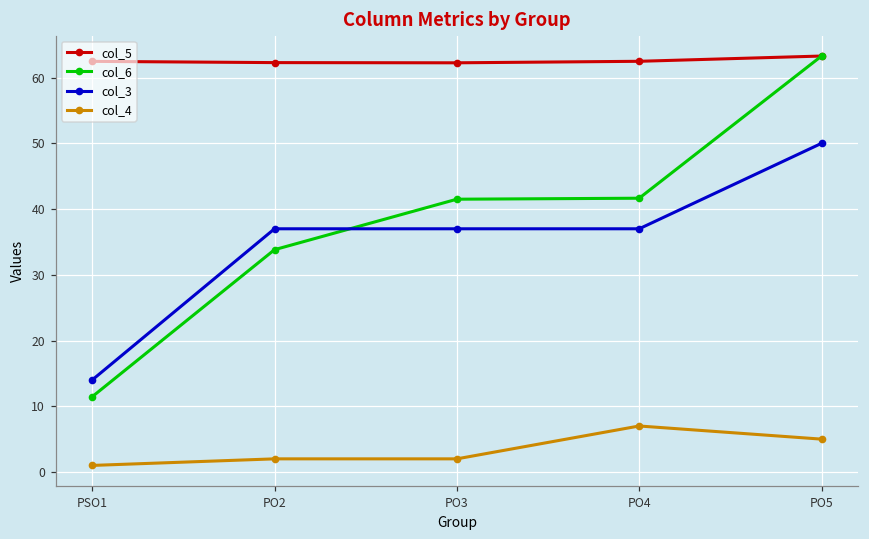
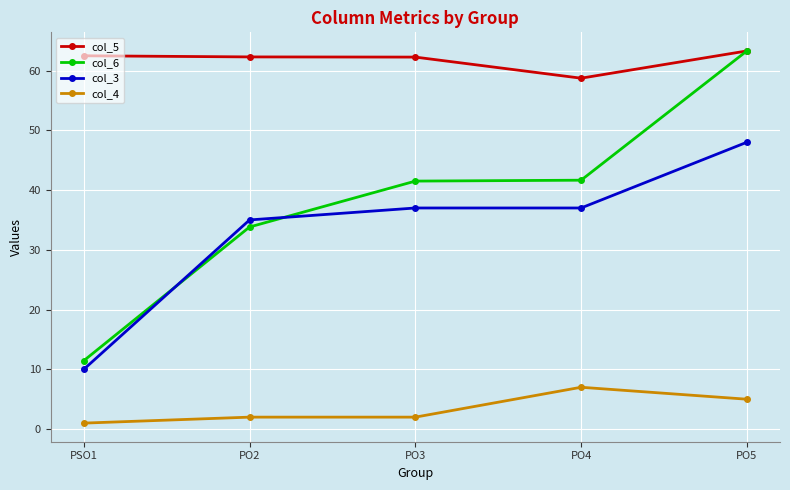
  {
    "col_5": {
      "PO2": 62,
      "PO3": 62,
-     "PO4": 62
+     "PO4": 59
    },
    "col_6": {
      "PSO1": 11,
      "PO2": 34,
      "PO3": 42,
      "PO4": 42
    },
    "col_3": {
-     "PSO1": 14,
-     "PO2": 37,
+     "PSO1": 10,
+     "PO2": 35,
      "PO3": 37,
      "PO4": 37,
-     "PO5": 50
+     "PO5": 48
    },
    "col_4": {
      "PSO1": 1,
      "PO2": 2,
      "PO3": 2,
      "PO4": 7,
      "PO5": 5
    }
  }
